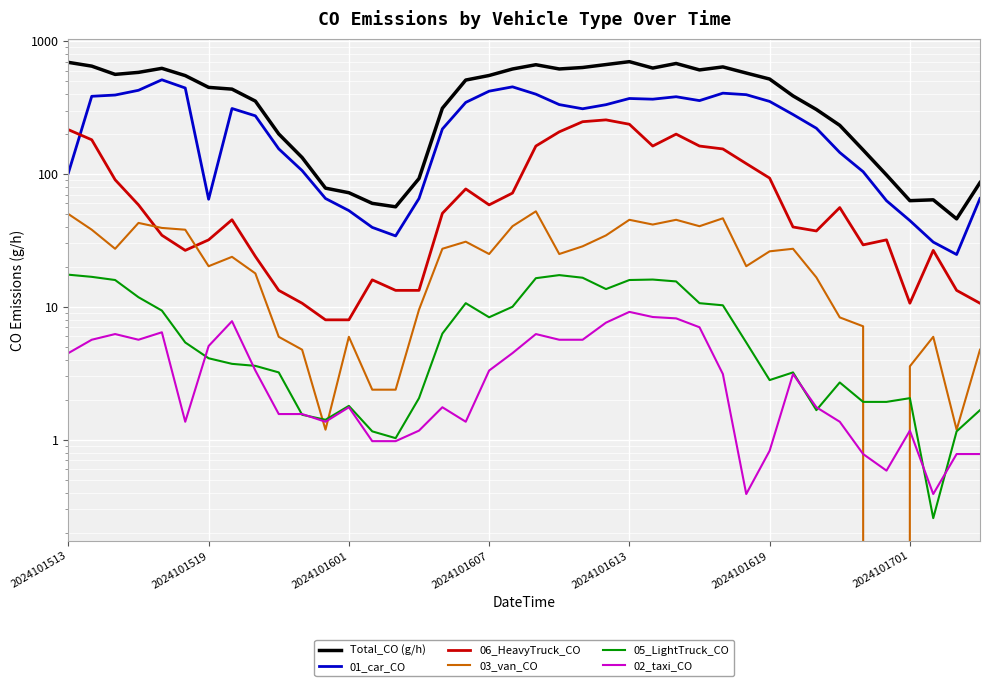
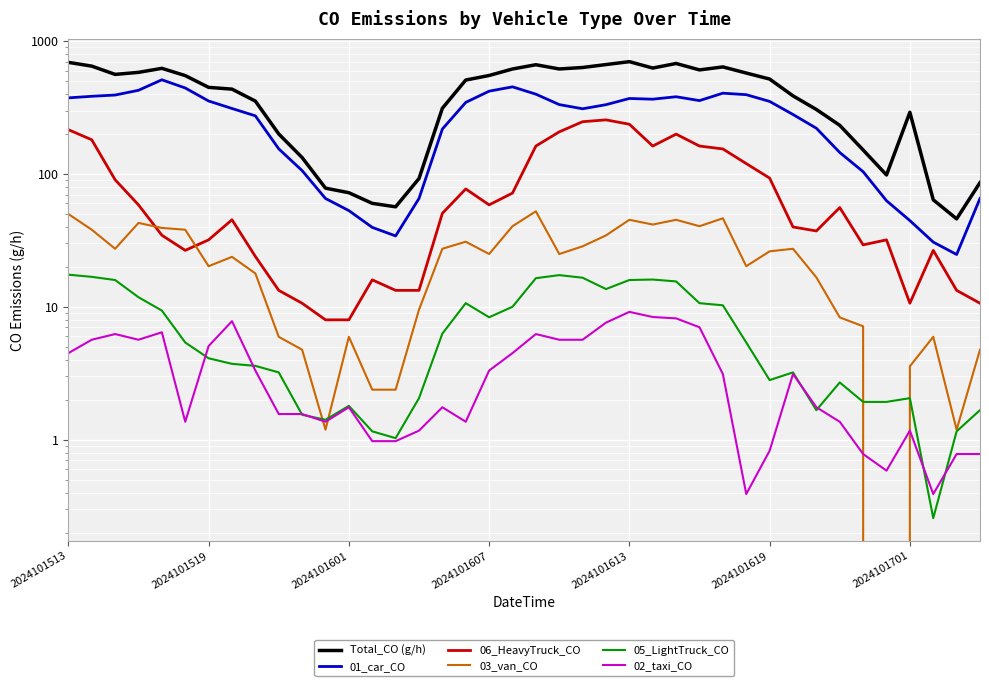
  {
    "Total_CO (g/h)": {
      "2024101513": 700,
      "2024101519": 450,
      "2024101601": 70,
      "2024101607": 550,
      "2024101613": 700,
      "2024101619": 520,
-     "2024101701": 60
+     "2024101701": 290
    },
    "01_car_CO": {
-     "2024101513": 100,
-     "2024101519": 60,
+     "2024101513": 370,
+     "2024101519": 350,
      "2024101601": 53,
      "2024101607": 420,
      "2024101613": 370,
      "2024101619": 350,
      "2024101701": 45
    },
    "06_HeavyTruck_CO": {
      "2024101513": 220,
      "2024101519": 32,
      "2024101601": 8,
      "2024101607": 60,
      "2024101613": 240,
      "2024101619": 90,
      "2024101701": 11
    },
    "03_van_CO": {
      "2024101513": 50,
      "2024101519": 20,
      "2024101601": 6,
      "2024101607": 25,
      "2024101613": 45,
      "2024101619": 26,
      "2024101701": 3.6
    },
    "05_LightTruck_CO": {
      "2024101513": 17,
      "2024101519": 4,
      "2024101607": 8,
      "2024101613": 16,
      "2024101619": 2.8,
      "2024101701": 2
    },
    "02_taxi_CO": {
      "2024101513": 4.5,
      "2024101519": 5,
      "2024101607": 3.3,
      "2024101613": 9,
      "2024101619": 0.8,
      "2024101701": 1.2
    }
  }
